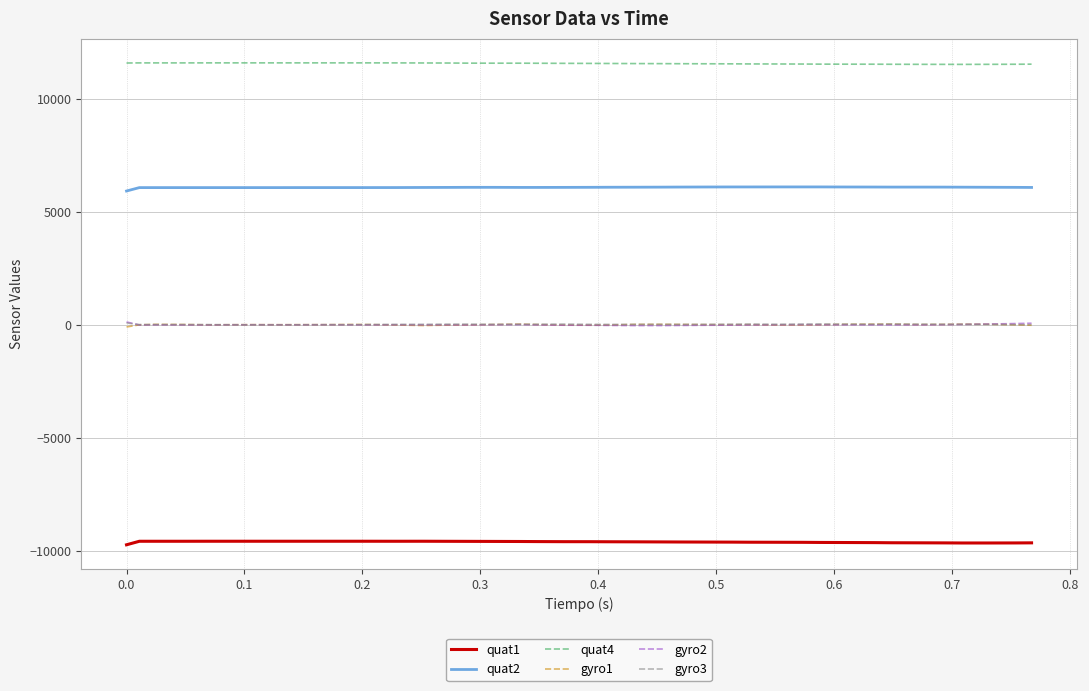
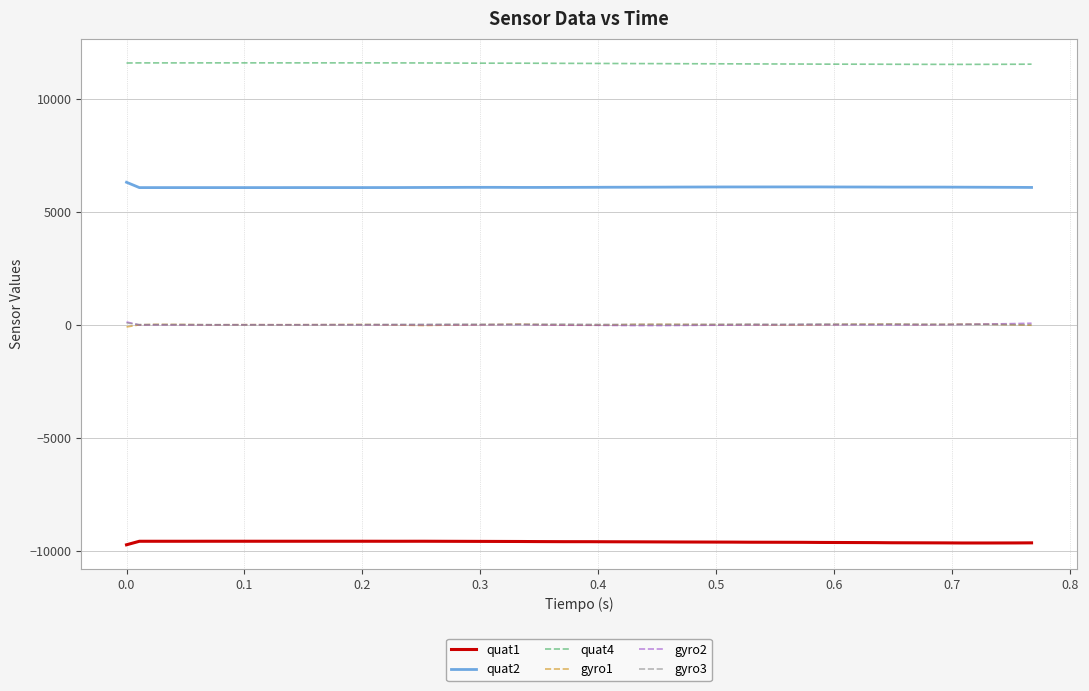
  {
    "quat1": {
      "0.0": -9700
    },
    "quat2": {
-     "0.0": 5900
+     "0.0": 6300
    },
    "quat4": {
      "0.0": 11600
    },
    "gyro1": {
      "0.0": -100
    }
  }
